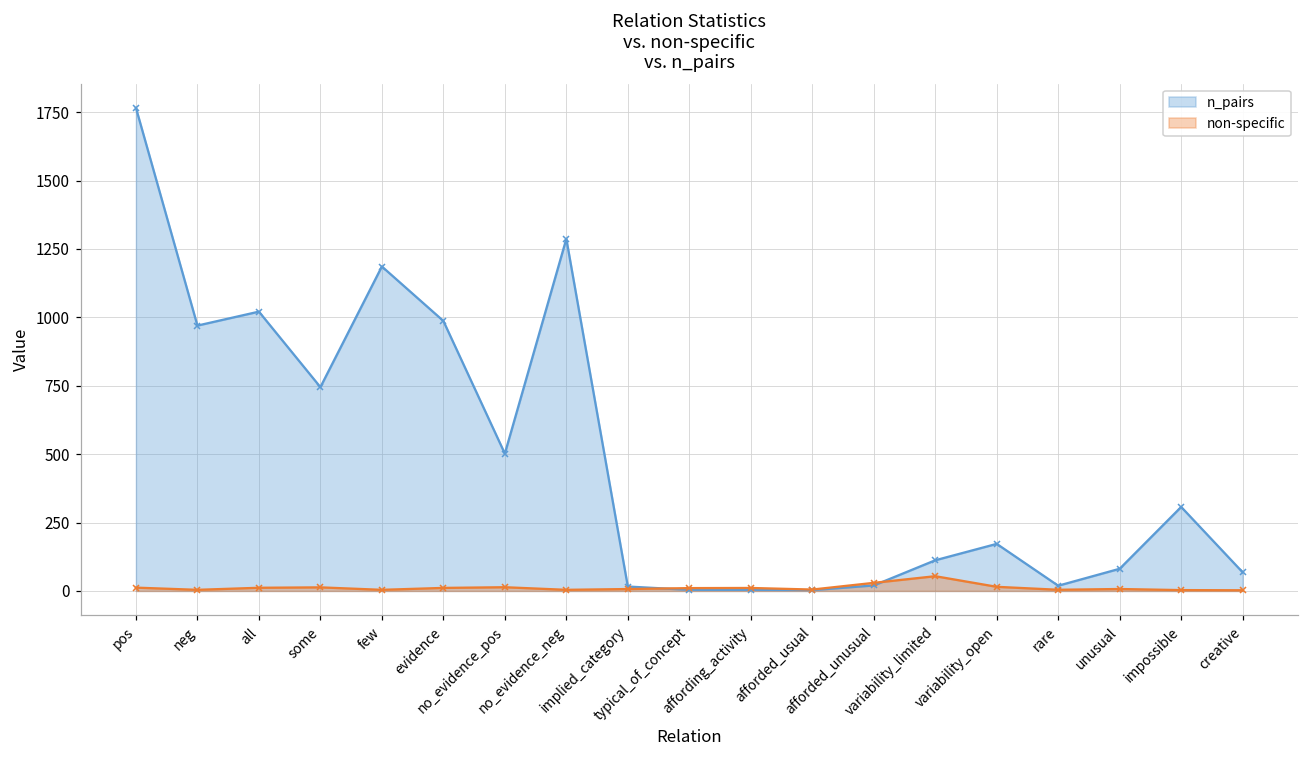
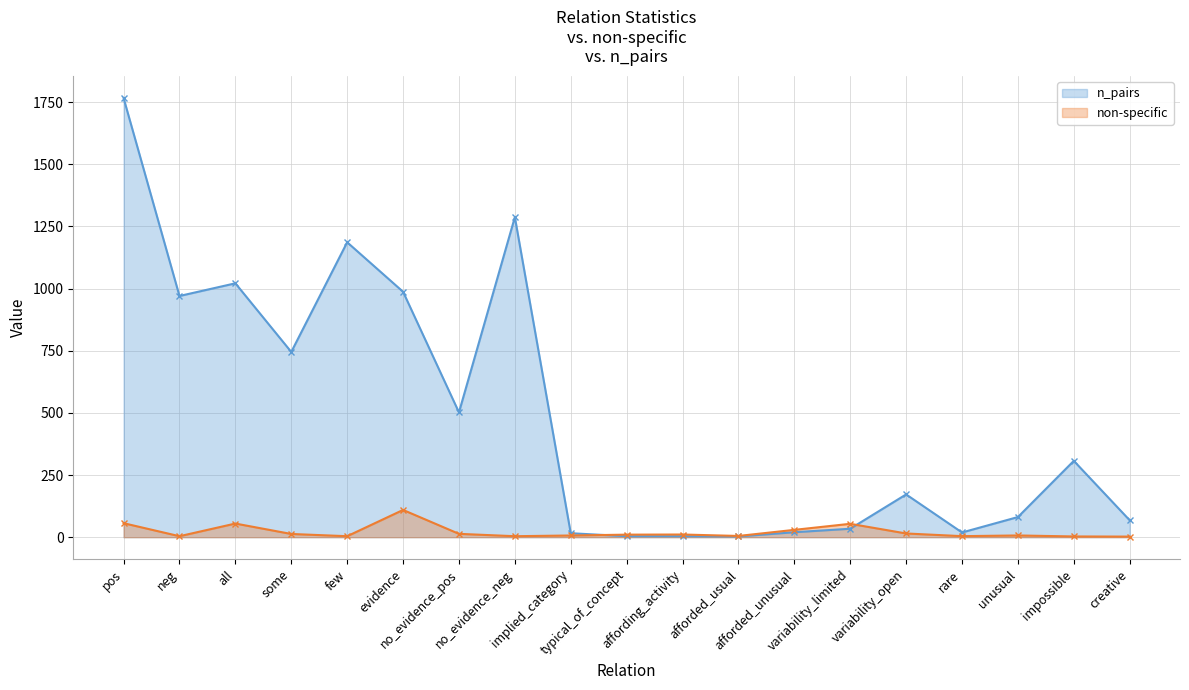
  {
    "n_pairs": {
      "pos": 1770,
      "neg": 970,
      "all": 1020,
      "some": 750,
      "few": 1190,
      "evidence": 990,
      "no_evidence_pos": 500,
      "no_evidence_neg": 1290,
-     "variability_limited": 110,
+     "variability_limited": 30,
      "variability_open": 170,
      "rare": 20,
      "unusual": 80,
      "impossible": 310,
      "creative": 70
    },
    "non-specific": {
-     "pos": 10,
+     "pos": 60,
      "neg": 0,
-     "all": 10,
+     "all": 50,
      "some": 10,
      "few": 0,
-     "evidence": 10,
+     "evidence": 110,
      "no_evidence_pos": 10,
      "no_evidence_neg": 0,
      "variability_limited": 50,
      "variability_open": 20,
      "rare": 0,
      "unusual": 10,
      "impossible": 0,
      "creative": 0
    }
  }
